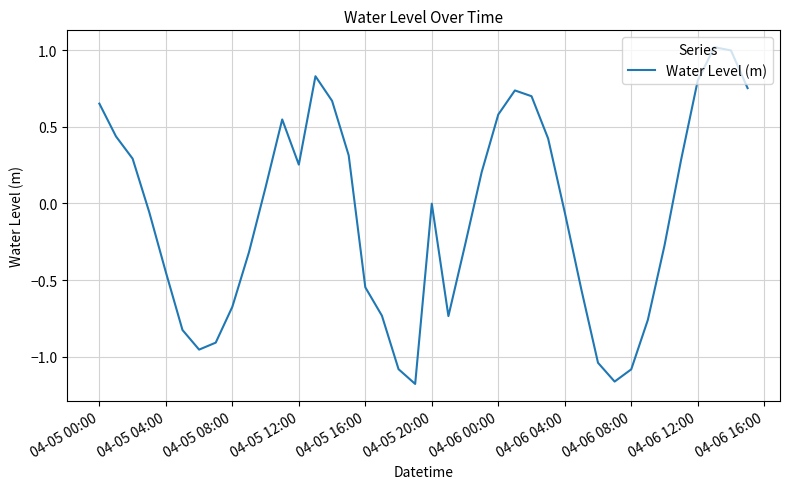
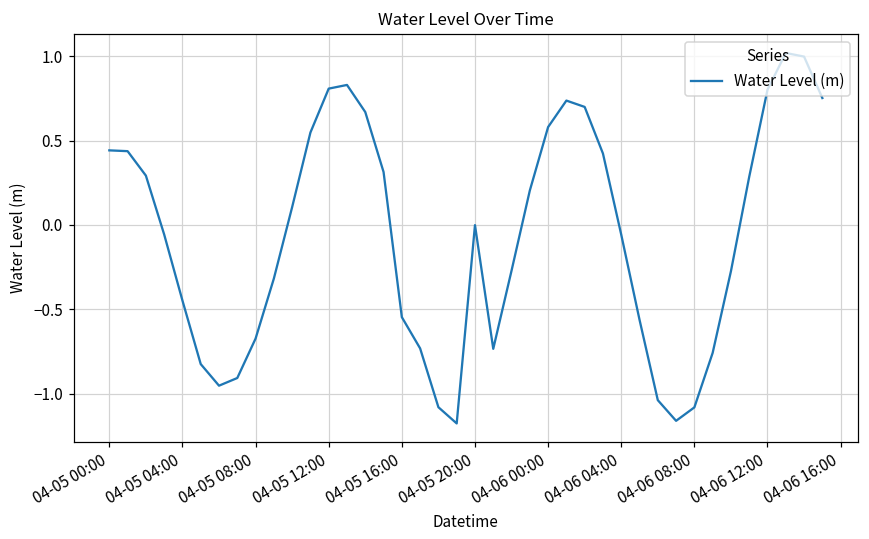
  {
-   "04-05 00:00": 0.65,
+   "04-05 00:00": 0.44,
    "04-05 04:00": -0.45,
    "04-05 08:00": -0.67,
-   "04-05 12:00": 0.25,
+   "04-05 12:00": 0.81,
    "04-05 16:00": -0.55,
    "04-05 20:00": 0.00,
    "04-06 00:00": 0.58,
    "04-06 04:00": -0.06,
    "04-06 08:00": -1.08
  }
